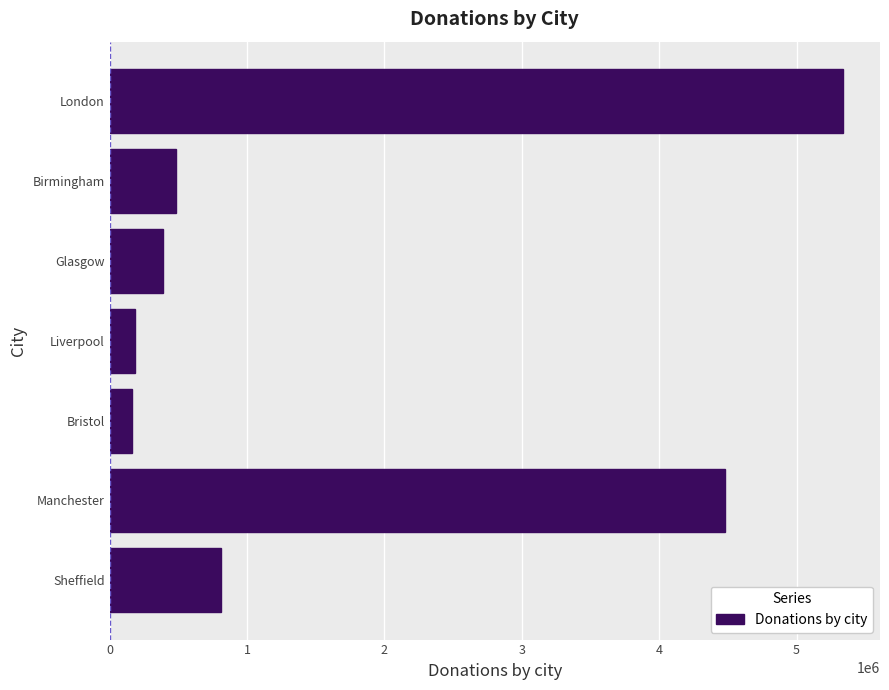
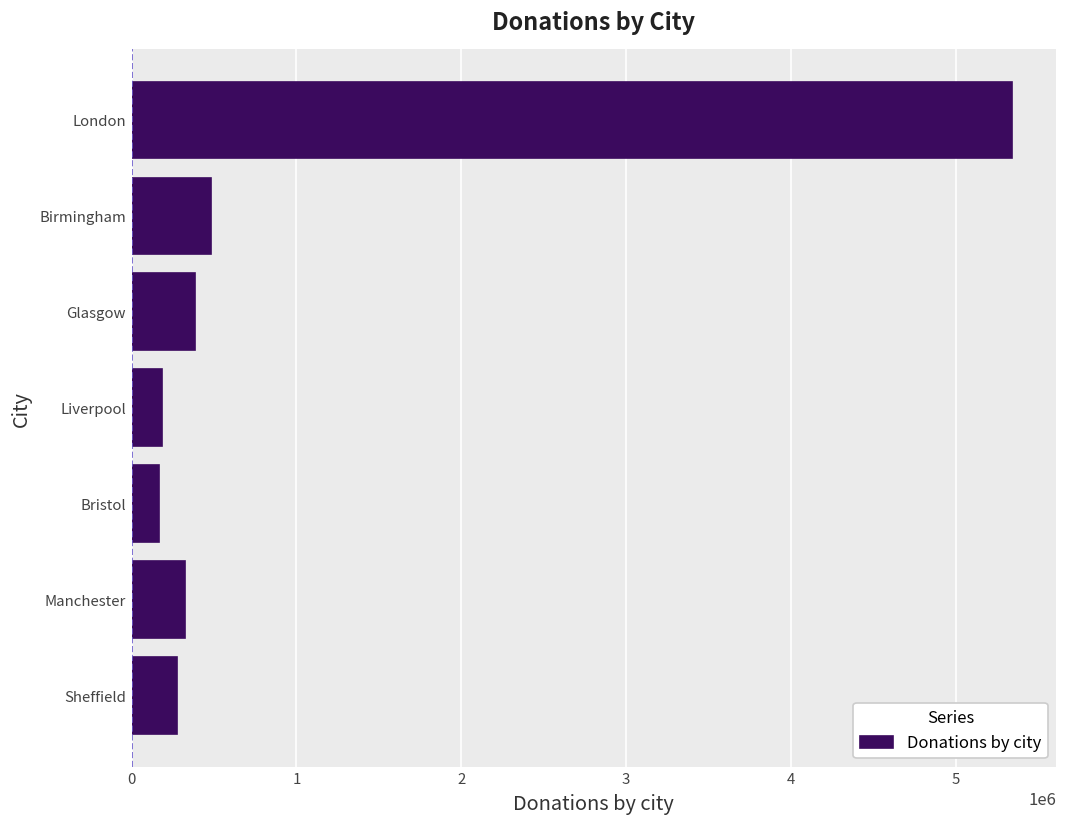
  {
    "London": 5340000,
    "Birmingham": 480000,
    "Glasgow": 390000,
    "Liverpool": 190000,
    "Bristol": 170000,
-   "Manchester": 4480000,
-   "Sheffield": 810000
+   "Manchester": 330000,
+   "Sheffield": 280000
  }
